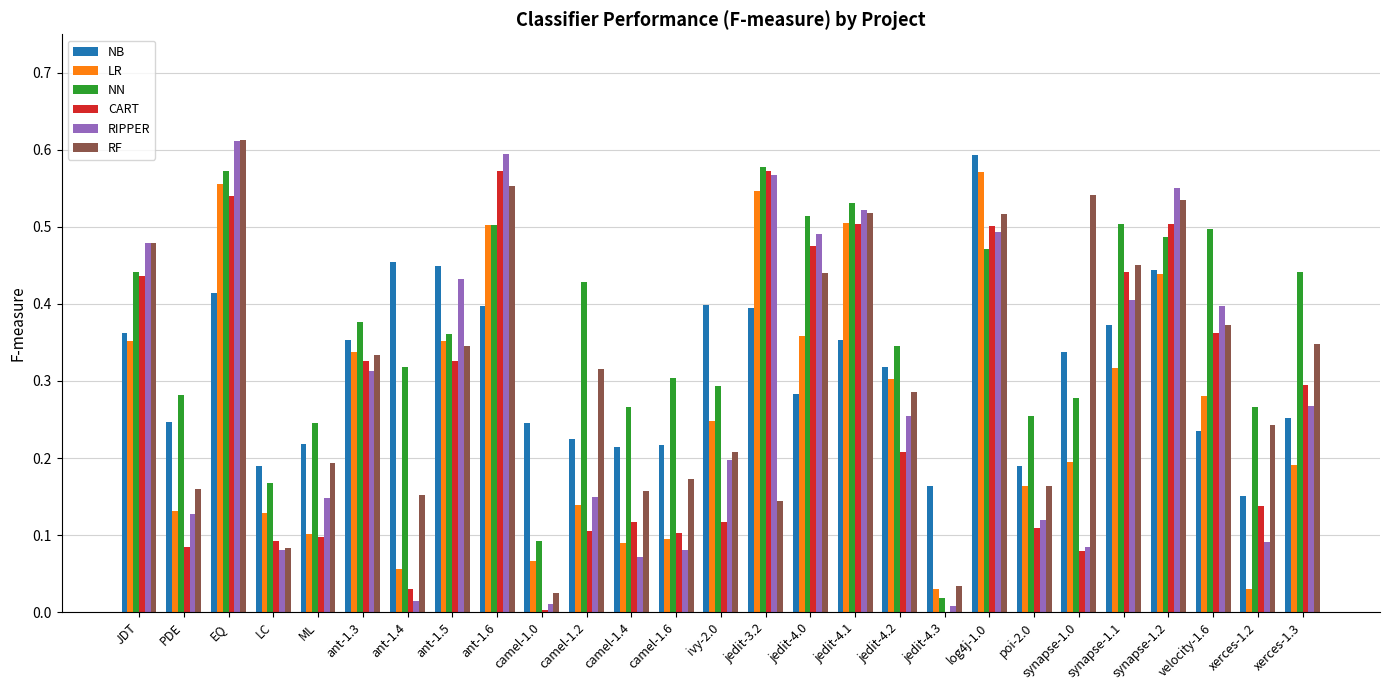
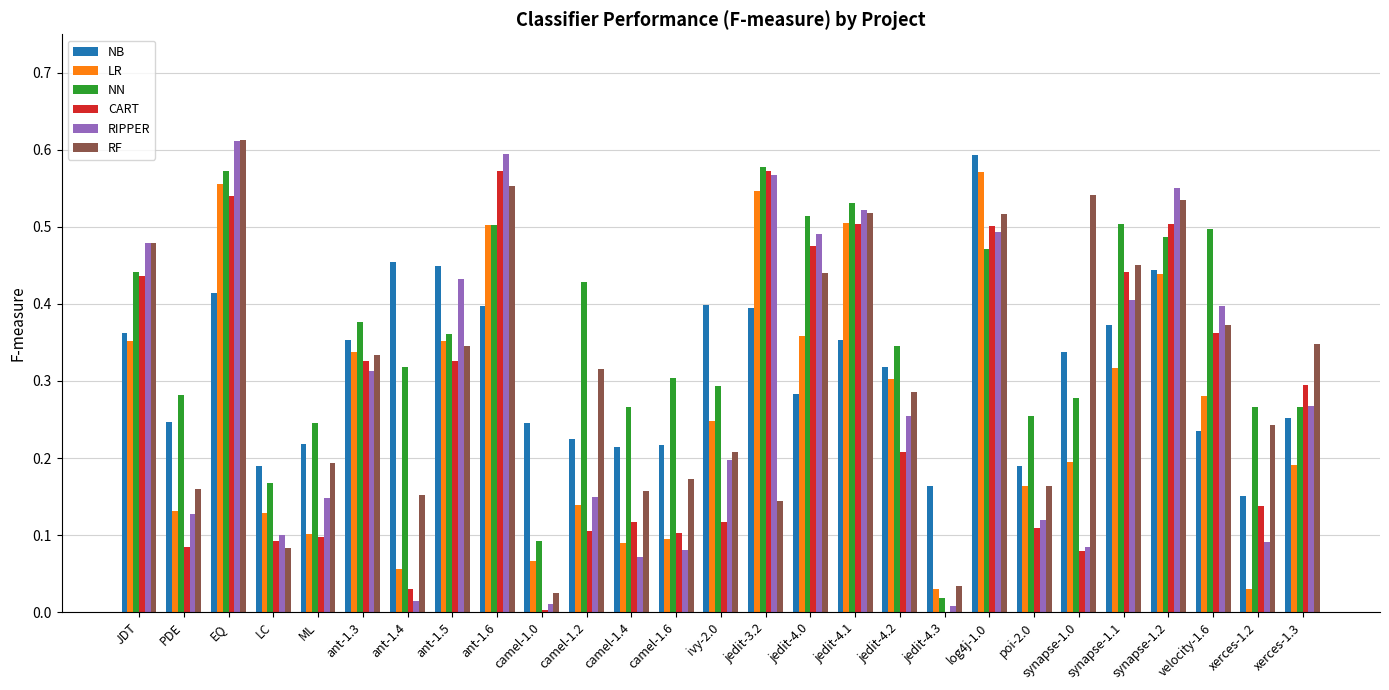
  {
    "NB": {
      "JDT": 0.36,
      "PDE": 0.25,
      "EQ": 0.41,
      "LC": 0.19,
      "ML": 0.22,
      "ant-1.3": 0.35,
      "ant-1.4": 0.45,
      "ant-1.5": 0.45,
      "ant-1.6": 0.40,
      "camel-1.0": 0.25,
      "camel-1.2": 0.22,
      "camel-1.4": 0.21,
      "camel-1.6": 0.22,
      "ivy-2.0": 0.40,
      "jedit-3.2": 0.39,
      "jedit-4.0": 0.28,
      "jedit-4.1": 0.35,
      "jedit-4.2": 0.32,
      "jedit-4.3": 0.16,
      "log4j-1.0": 0.59,
      "poi-2.0": 0.19,
      "synapse-1.0": 0.34,
      "synapse-1.1": 0.37,
      "synapse-1.2": 0.44,
      "velocity-1.6": 0.23,
      "xerces-1.2": 0.15,
      "xerces-1.3": 0.25
    },
    "LR": {
      "JDT": 0.35,
      "PDE": 0.13,
      "EQ": 0.56,
      "LC": 0.13,
      "ML": 0.10,
      "ant-1.3": 0.34,
      "ant-1.4": 0.06,
      "ant-1.5": 0.35,
      "ant-1.6": 0.50,
      "camel-1.0": 0.07,
      "camel-1.2": 0.14,
      "camel-1.4": 0.09,
      "camel-1.6": 0.09,
      "ivy-2.0": 0.25,
      "jedit-3.2": 0.55,
      "jedit-4.0": 0.36,
      "jedit-4.1": 0.50,
      "jedit-4.2": 0.30,
      "jedit-4.3": 0.03,
      "log4j-1.0": 0.57,
      "poi-2.0": 0.16,
      "synapse-1.0": 0.19,
      "synapse-1.1": 0.32,
      "synapse-1.2": 0.44,
      "velocity-1.6": 0.28,
      "xerces-1.2": 0.03,
      "xerces-1.3": 0.19
    },
    "NN": {
      "JDT": 0.44,
      "PDE": 0.28,
      "EQ": 0.57,
      "LC": 0.17,
      "ML": 0.25,
      "ant-1.3": 0.38,
      "ant-1.4": 0.32,
      "ant-1.5": 0.36,
      "ant-1.6": 0.50,
      "camel-1.0": 0.09,
      "camel-1.2": 0.43,
      "camel-1.4": 0.27,
      "camel-1.6": 0.30,
      "ivy-2.0": 0.29,
      "jedit-3.2": 0.58,
      "jedit-4.0": 0.51,
      "jedit-4.1": 0.53,
      "jedit-4.2": 0.34,
      "jedit-4.3": 0.02,
      "log4j-1.0": 0.47,
      "poi-2.0": 0.25,
      "synapse-1.0": 0.28,
      "synapse-1.1": 0.50,
      "synapse-1.2": 0.49,
      "velocity-1.6": 0.50,
      "xerces-1.2": 0.27,
-     "xerces-1.3": 0.44
+     "xerces-1.3": 0.27
    },
    "CART": {
      "JDT": 0.44,
      "PDE": 0.08,
      "EQ": 0.54,
      "LC": 0.09,
      "ML": 0.10,
      "ant-1.3": 0.33,
      "ant-1.4": 0.03,
      "ant-1.5": 0.33,
      "ant-1.6": 0.57,
      "camel-1.2": 0.10,
      "camel-1.4": 0.12,
      "camel-1.6": 0.10,
      "ivy-2.0": 0.12,
      "jedit-3.2": 0.57,
      "jedit-4.0": 0.48,
      "jedit-4.1": 0.50,
      "jedit-4.2": 0.21,
      "jedit-4.3": 0.00,
      "log4j-1.0": 0.50,
      "poi-2.0": 0.11,
      "synapse-1.0": 0.08,
      "synapse-1.1": 0.44,
      "synapse-1.2": 0.50,
      "velocity-1.6": 0.36,
      "xerces-1.2": 0.14,
      "xerces-1.3": 0.30
    },
    "RIPPER": {
      "JDT": 0.48,
      "PDE": 0.13,
      "EQ": 0.61,
-     "LC": 0.08,
+     "LC": 0.10,
      "ML": 0.15,
      "ant-1.3": 0.31,
      "ant-1.4": 0.01,
      "ant-1.5": 0.43,
      "ant-1.6": 0.59,
      "camel-1.0": 0.01,
      "camel-1.2": 0.15,
      "camel-1.4": 0.07,
      "camel-1.6": 0.08,
      "ivy-2.0": 0.20,
      "jedit-3.2": 0.57,
      "jedit-4.0": 0.49,
      "jedit-4.1": 0.52,
      "jedit-4.2": 0.25,
      "jedit-4.3": 0.01,
      "log4j-1.0": 0.49,
      "poi-2.0": 0.12,
      "synapse-1.0": 0.08,
      "synapse-1.1": 0.41,
      "synapse-1.2": 0.55,
      "velocity-1.6": 0.40,
      "xerces-1.2": 0.09,
      "xerces-1.3": 0.27
    },
    "RF": {
      "JDT": 0.48,
      "PDE": 0.16,
      "EQ": 0.61,
      "LC": 0.08,
      "ML": 0.19,
      "ant-1.3": 0.33,
      "ant-1.4": 0.15,
      "ant-1.5": 0.35,
      "ant-1.6": 0.55,
      "camel-1.0": 0.02,
      "camel-1.2": 0.32,
      "camel-1.4": 0.16,
      "camel-1.6": 0.17,
      "ivy-2.0": 0.21,
      "jedit-3.2": 0.14,
      "jedit-4.0": 0.44,
      "jedit-4.1": 0.52,
      "jedit-4.2": 0.29,
      "jedit-4.3": 0.03,
      "log4j-1.0": 0.52,
      "poi-2.0": 0.16,
      "synapse-1.0": 0.54,
      "synapse-1.1": 0.45,
      "synapse-1.2": 0.54,
      "velocity-1.6": 0.37,
      "xerces-1.2": 0.24,
      "xerces-1.3": 0.35
    }
  }
